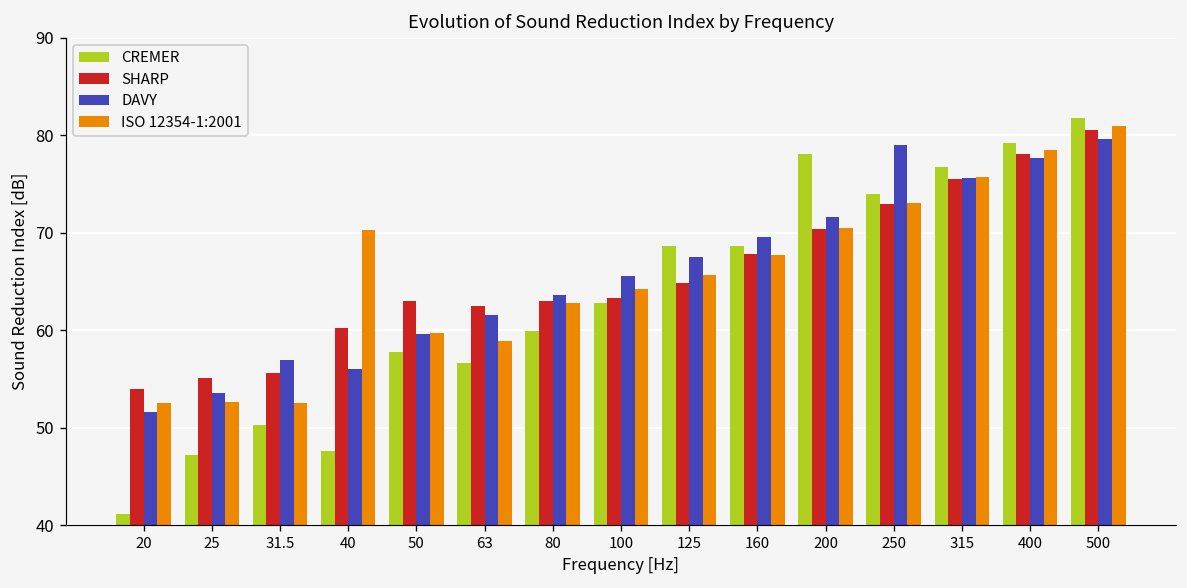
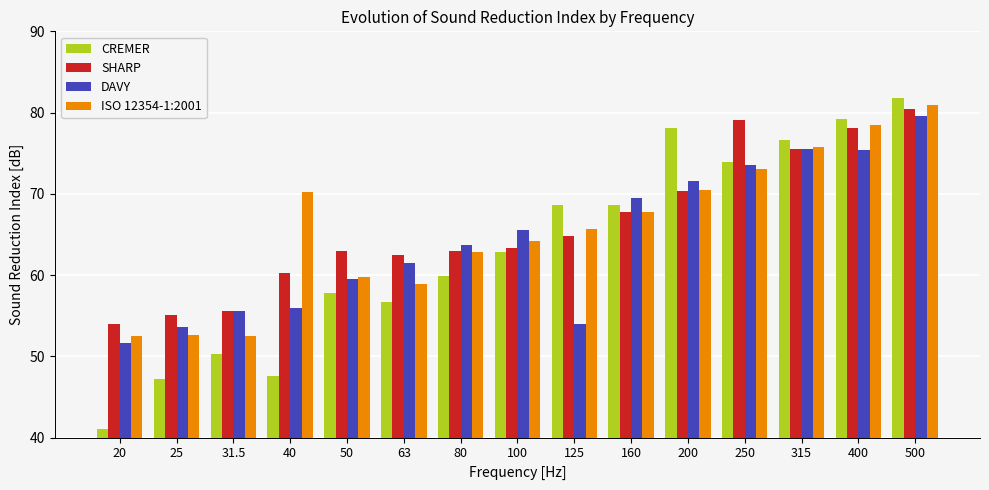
  {
    "CREMER": {
      "20": 41,
      "25": 47,
      "31.5": 50,
      "40": 48,
      "50": 58,
      "63": 57,
      "80": 60,
      "100": 63,
      "125": 69,
      "160": 69,
      "200": 78,
      "250": 74,
      "315": 77,
      "400": 79,
      "500": 82
    },
    "SHARP": {
      "20": 54,
      "25": 55,
      "31.5": 56,
      "40": 60,
      "50": 63,
      "63": 63,
      "80": 63,
      "100": 63,
      "125": 65,
      "160": 68,
      "200": 70,
-     "250": 73,
+     "250": 79,
      "315": 76,
      "400": 78,
      "500": 81
    },
    "DAVY": {
      "20": 52,
      "25": 54,
-     "31.5": 57,
+     "31.5": 56,
      "40": 56,
      "50": 60,
      "63": 62,
      "80": 64,
      "100": 66,
-     "125": 68,
+     "125": 54,
      "160": 70,
      "200": 72,
-     "250": 79,
+     "250": 74,
      "315": 76,
-     "400": 78,
+     "400": 75,
      "500": 80
    },
    "ISO 12354-1:2001": {
      "20": 53,
      "25": 53,
      "31.5": 53,
      "40": 70,
      "50": 60,
      "63": 59,
      "80": 63,
      "100": 64,
      "125": 66,
      "160": 68,
      "200": 70,
      "250": 73,
      "315": 76,
      "400": 78,
      "500": 81
    }
  }
